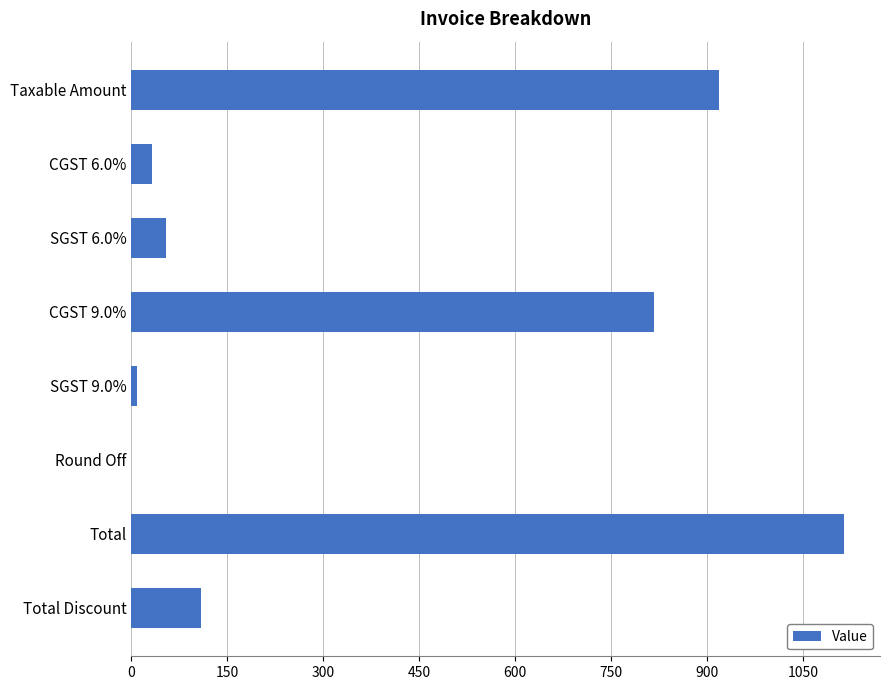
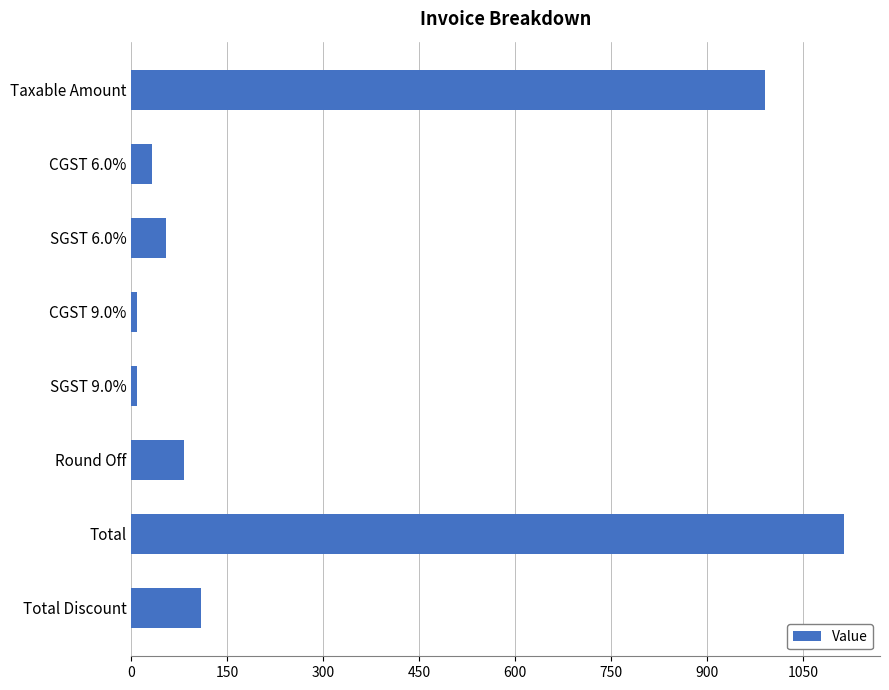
  {
-   "Taxable Amount": 920,
+   "Taxable Amount": 990,
    "CGST 6.0%": 30,
    "SGST 6.0%": 50,
-   "CGST 9.0%": 820,
+   "CGST 9.0%": 10,
    "SGST 9.0%": 10,
-   "Round Off": 0,
+   "Round Off": 80,
    "Total": 1120,
    "Total Discount": 110
  }
